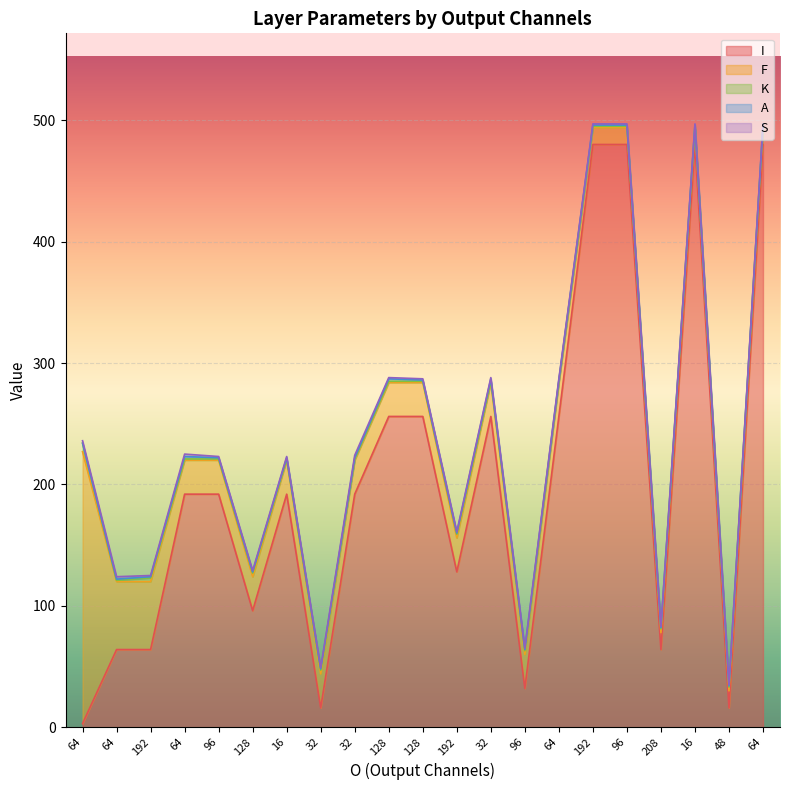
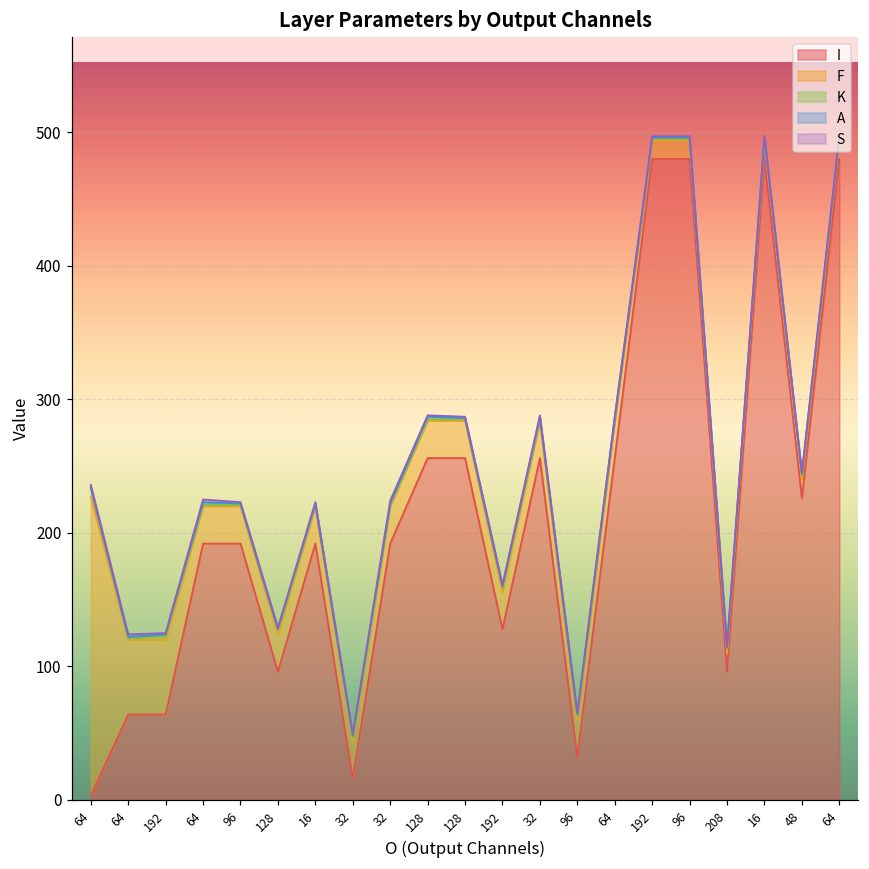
  {
    "I": {
-     "208": 64,
-     "48": 16
+     "208": 96,
+     "48": 226
    },
    "F": {
      "208": 14,
      "48": 14
    }
  }
